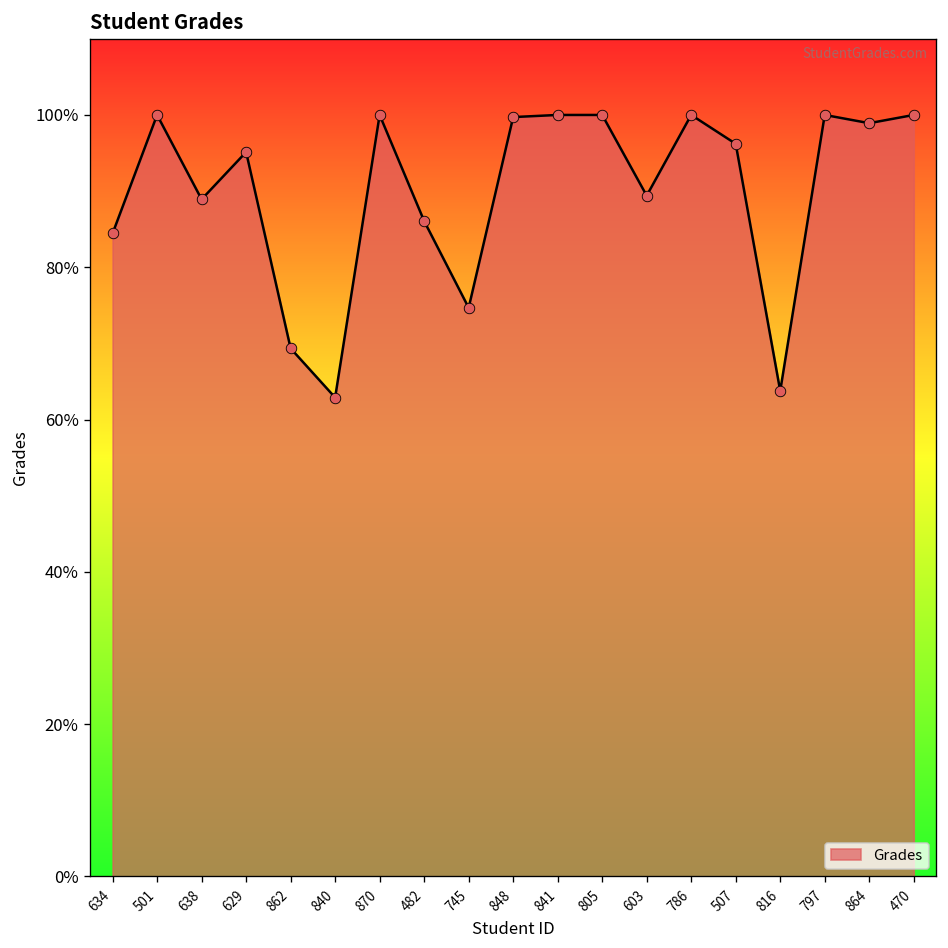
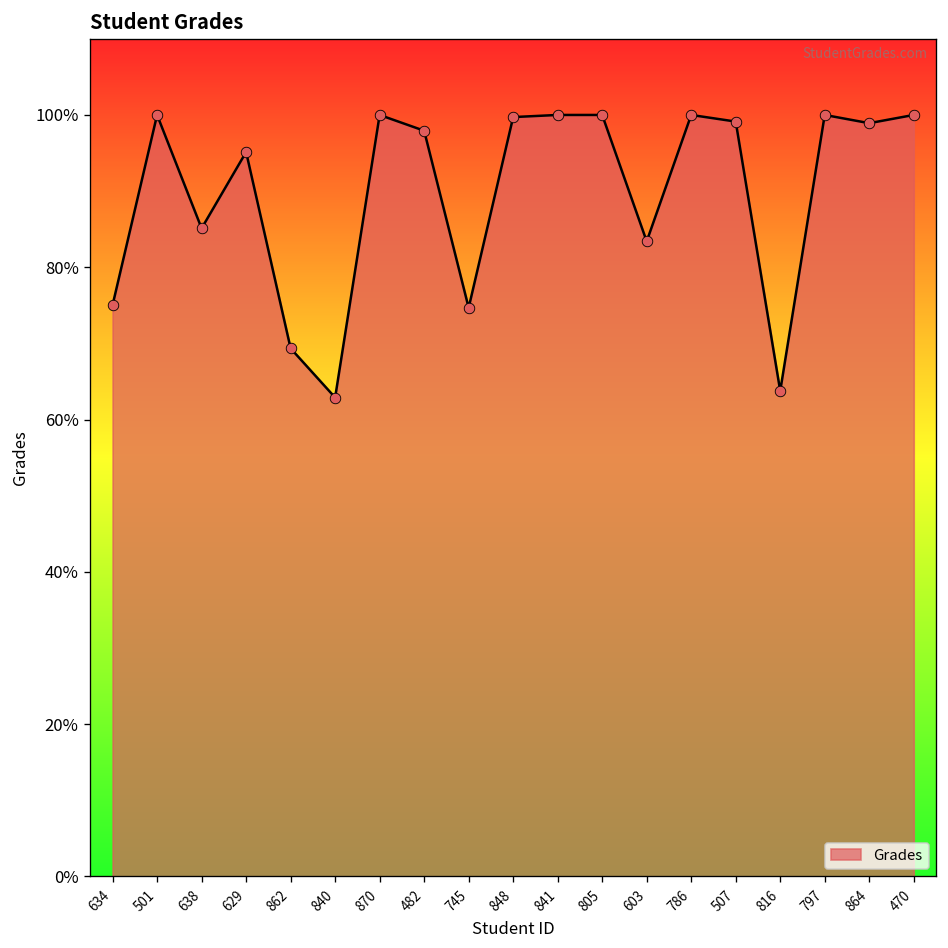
  {
-   "634": "84%",
+   "634": "75%",
    "501": "100%",
-   "638": "89%",
+   "638": "85%",
    "629": "95%",
    "862": "69%",
    "840": "63%",
    "870": "100%",
-   "482": "86%",
+   "482": "98%",
    "745": "75%",
    "848": "100%",
    "841": "100%",
    "805": "100%",
-   "603": "89%",
+   "603": "83%",
    "786": "100%",
-   "507": "96%",
+   "507": "99%",
    "816": "64%",
    "797": "100%",
    "864": "99%",
    "470": "100%"
  }
